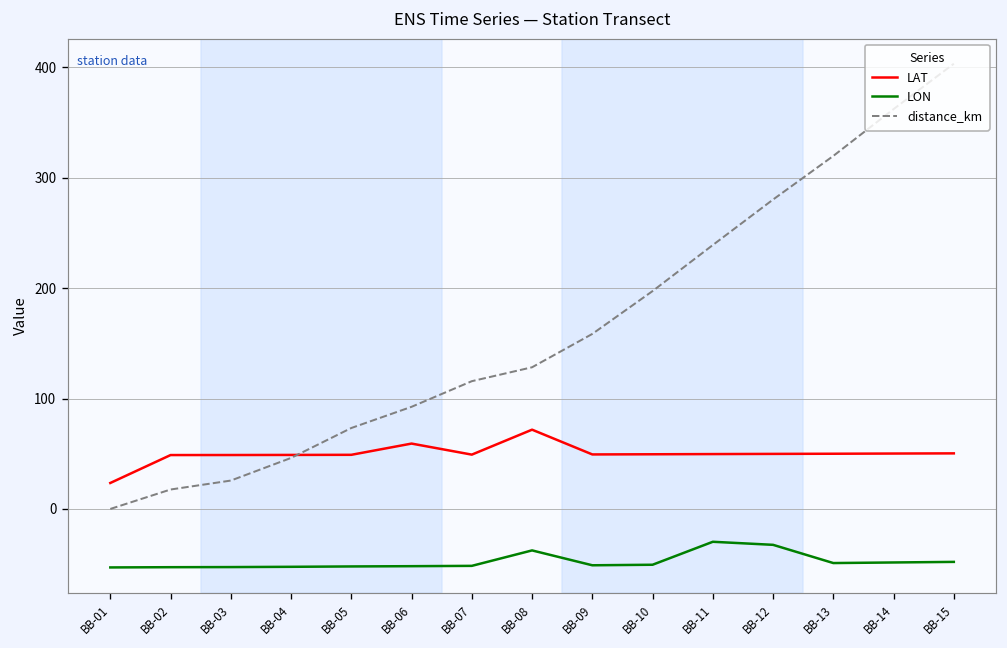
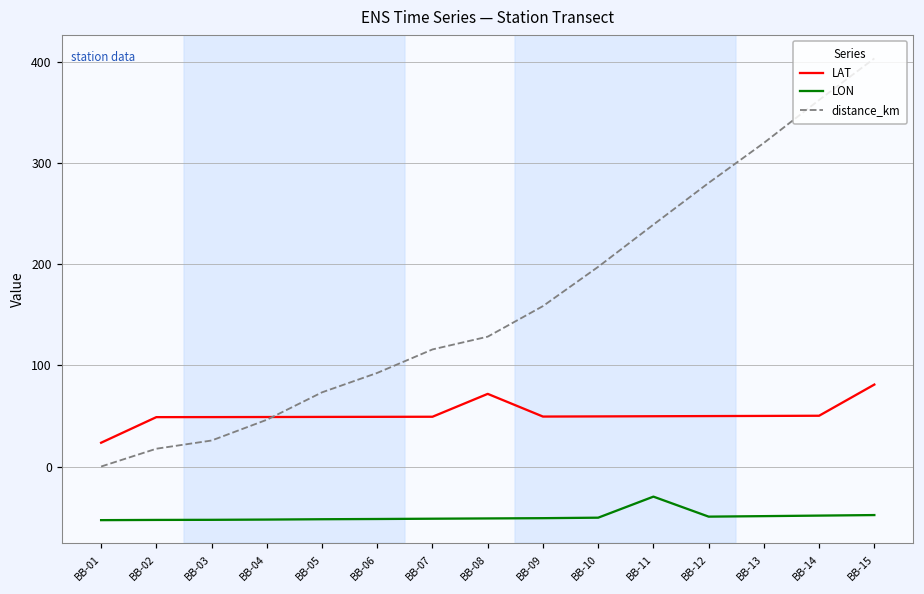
  {
    "LAT": {
      "BB-01": 20,
      "BB-02": 50,
      "BB-03": 50,
      "BB-05": 50,
-     "BB-06": 60,
+     "BB-06": 50,
      "BB-07": 50,
      "BB-08": 70,
      "BB-09": 50,
      "BB-10": 50,
      "BB-11": 50,
      "BB-12": 50,
      "BB-13": 50,
      "BB-14": 50,
-     "BB-15": 50
+     "BB-15": 80
    },
    "LON": {
      "BB-01": -50,
      "BB-02": -50,
      "BB-03": -50,
      "BB-04": -50,
      "BB-05": -50,
      "BB-06": -50,
      "BB-07": -50,
-     "BB-08": -40,
+     "BB-08": -50,
      "BB-09": -50,
      "BB-10": -50,
      "BB-11": -30,
-     "BB-12": -30,
+     "BB-12": -50,
      "BB-13": -50,
      "BB-14": -50,
      "BB-15": -50
    },
    "distance_km": {
      "BB-01": 0,
      "BB-02": 20,
      "BB-03": 30,
      "BB-05": 70,
      "BB-06": 90,
      "BB-07": 120,
      "BB-08": 130,
      "BB-09": 160,
      "BB-10": 200,
      "BB-11": 240,
      "BB-12": 280,
      "BB-13": 320
    }
  }
